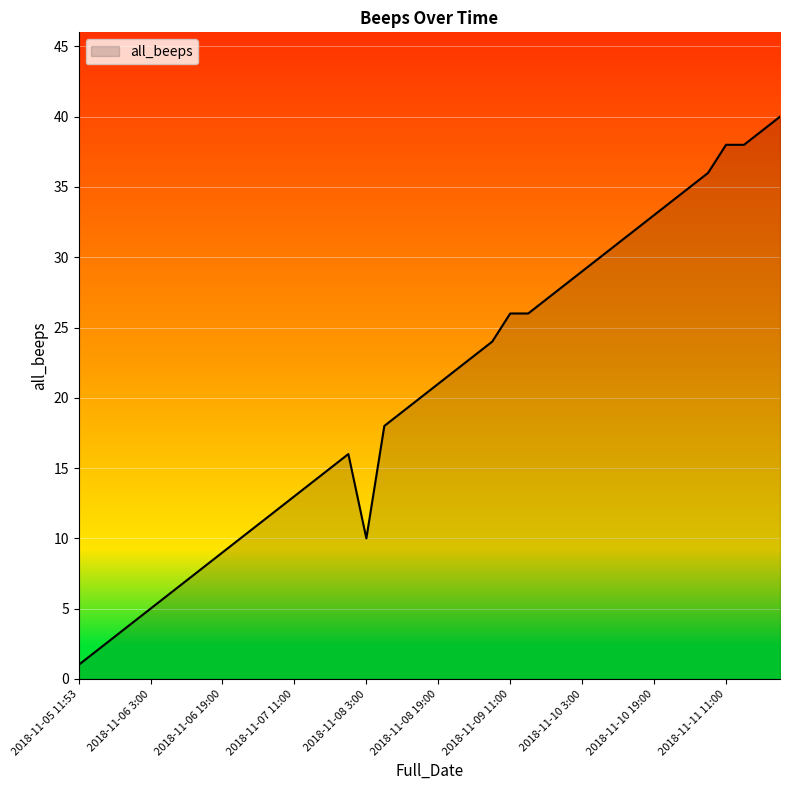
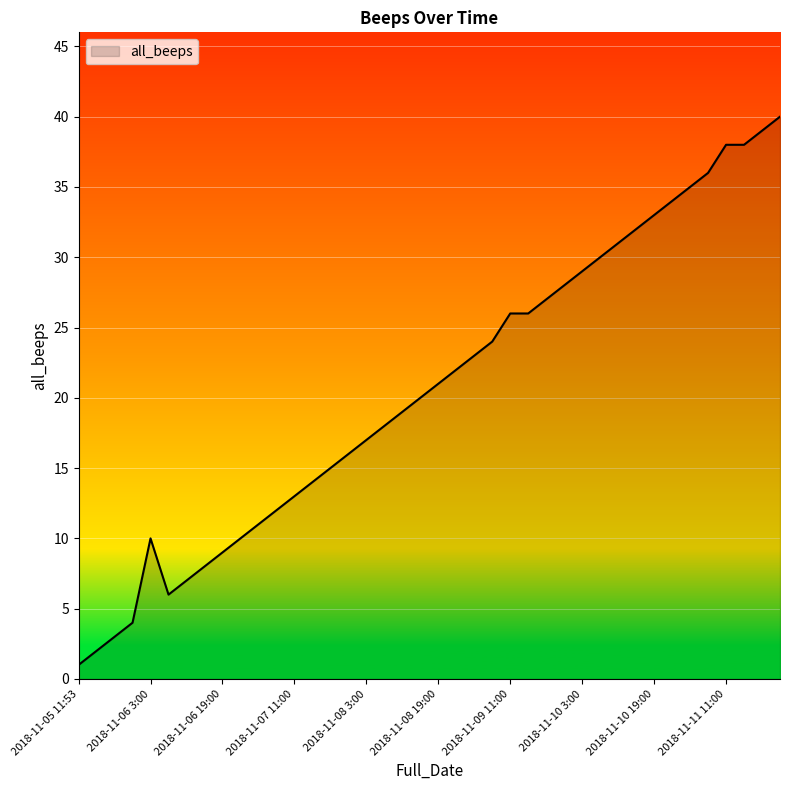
  {
    "2018-11-05 11:53": 1,
-   "2018-11-06 3:00": 5,
+   "2018-11-06 3:00": 10,
    "2018-11-06 19:00": 9,
    "2018-11-07 11:00": 13,
-   "2018-11-08 3:00": 10,
+   "2018-11-08 3:00": 17,
    "2018-11-08 19:00": 21,
    "2018-11-09 11:00": 26,
    "2018-11-10 3:00": 29,
    "2018-11-10 19:00": 33,
    "2018-11-11 11:00": 38
  }
